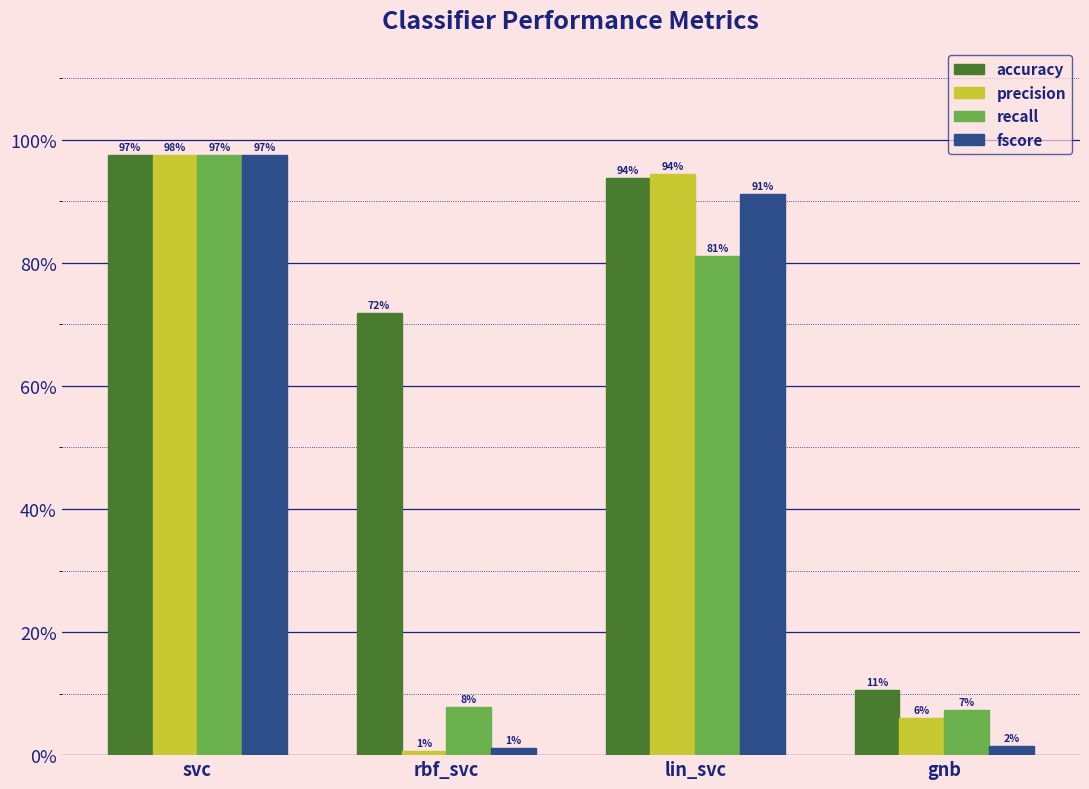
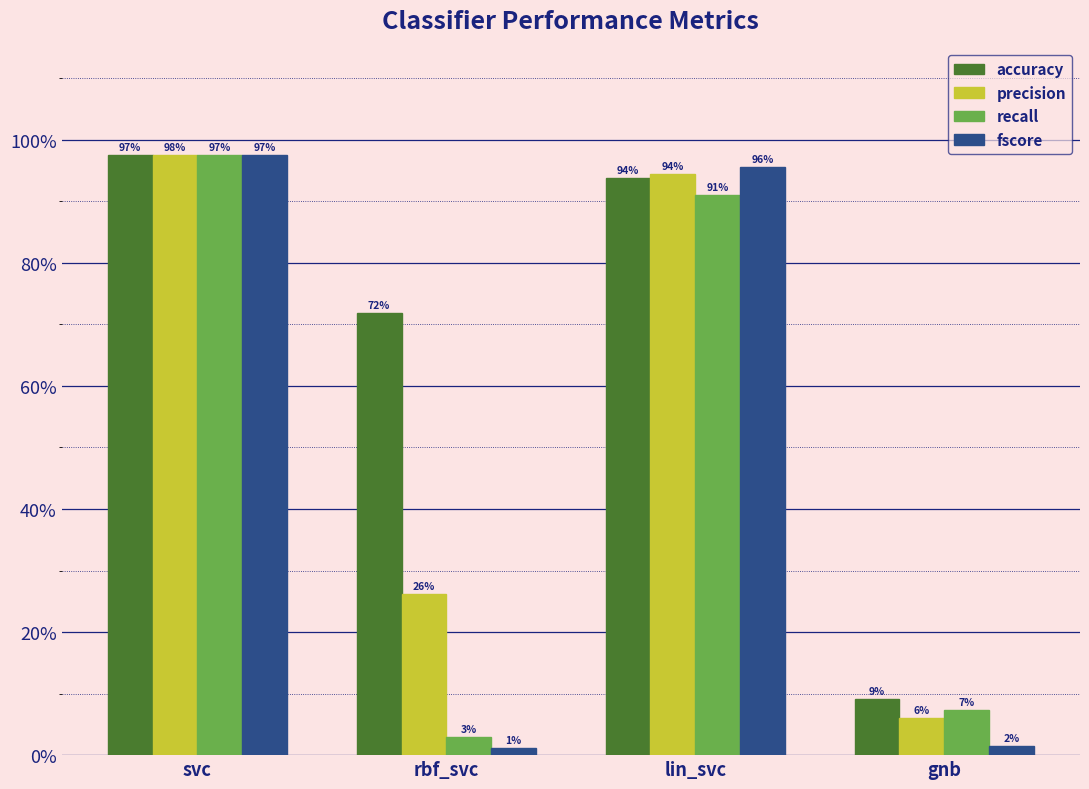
  {
    "accuracy": {
      "svc": "97%",
      "rbf_svc": "72%",
      "lin_svc": "94%",
-     "gnb": "11%"
+     "gnb": "9%"
    },
    "precision": {
      "svc": "98%",
-     "rbf_svc": "1%",
+     "rbf_svc": "26%",
      "lin_svc": "94%",
      "gnb": "6%"
    },
    "recall": {
      "svc": "97%",
-     "rbf_svc": "8%",
-     "lin_svc": "81%",
+     "rbf_svc": "3%",
+     "lin_svc": "91%",
      "gnb": "7%"
    },
    "fscore": {
      "svc": "97%",
      "rbf_svc": "1%",
-     "lin_svc": "91%",
+     "lin_svc": "96%",
      "gnb": "2%"
    }
  }
